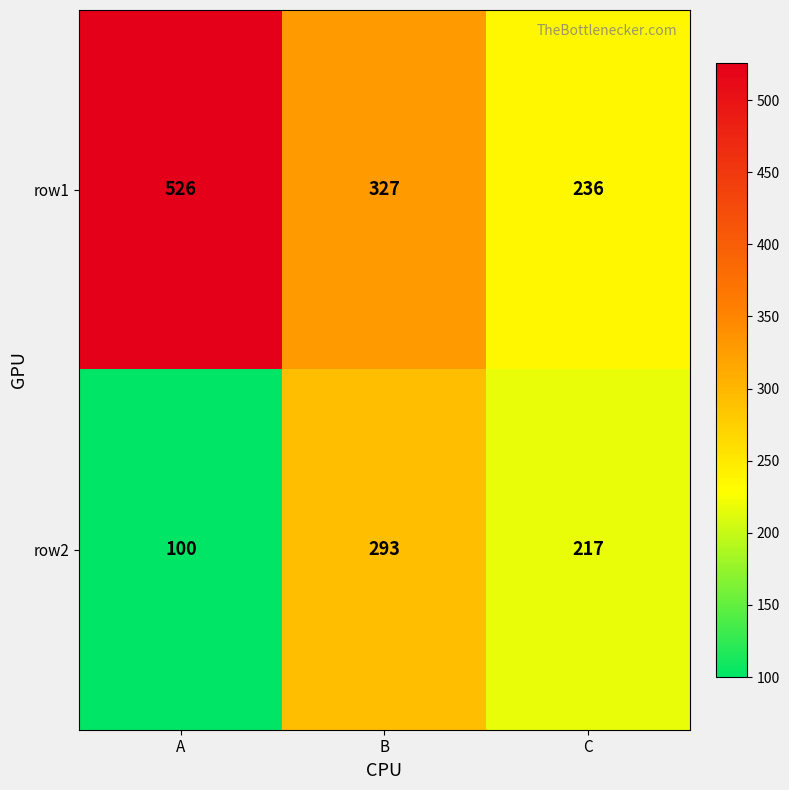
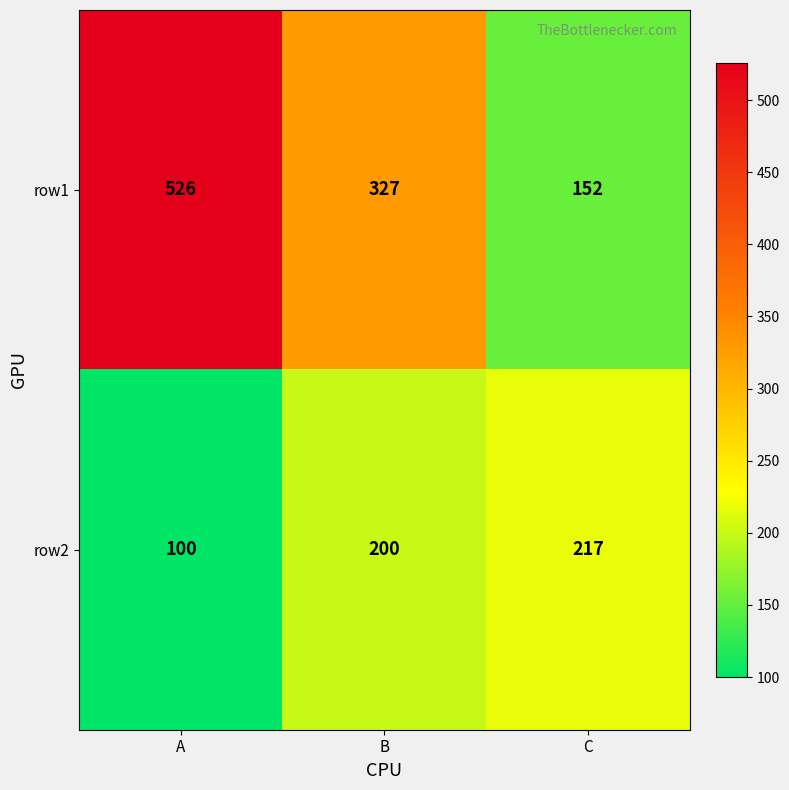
  {
    "row1": {
      "A": 526,
      "B": 327,
-     "C": 236
+     "C": 152
    },
    "row2": {
      "A": 100,
-     "B": 293,
+     "B": 200,
      "C": 217
    }
  }
